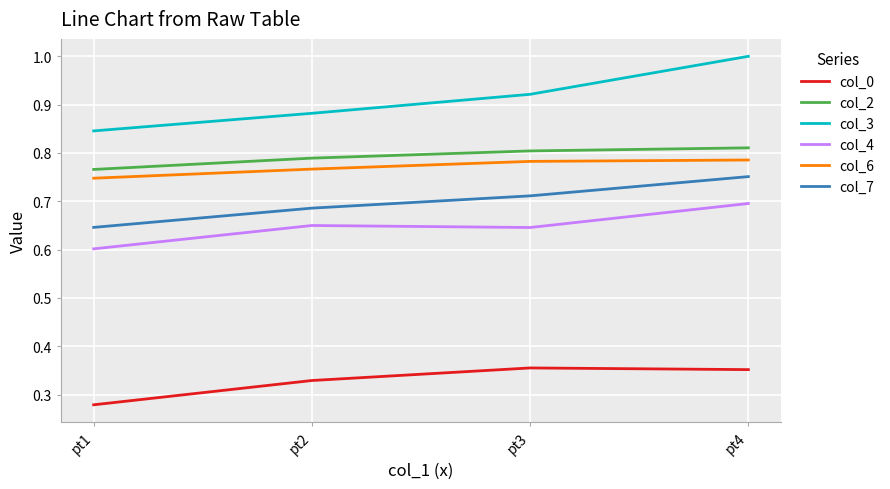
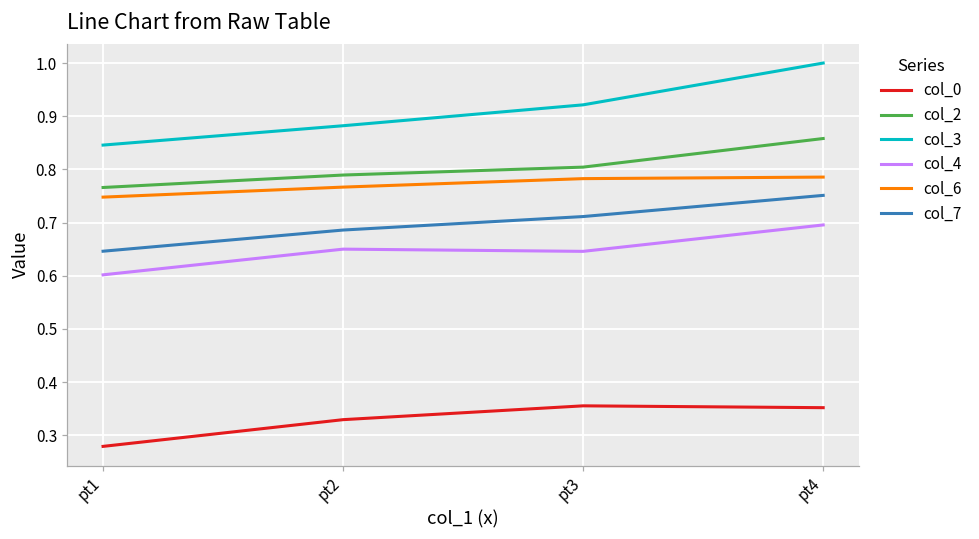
  {
    "col_0": {
      "pt1": 0.28,
      "pt2": 0.33,
      "pt3": 0.36,
      "pt4": 0.35
    },
    "col_2": {
      "pt1": 0.77,
      "pt2": 0.79,
      "pt3": 0.80,
-     "pt4": 0.81
+     "pt4": 0.86
    },
    "col_3": {
      "pt1": 0.85,
      "pt2": 0.88,
      "pt3": 0.92,
      "pt4": 1.00
    },
    "col_4": {
      "pt1": 0.60,
      "pt2": 0.65,
      "pt3": 0.65,
      "pt4": 0.70
    },
    "col_6": {
      "pt1": 0.75,
      "pt2": 0.77,
      "pt3": 0.78,
      "pt4": 0.79
    },
    "col_7": {
      "pt1": 0.65,
      "pt2": 0.69,
      "pt3": 0.71,
      "pt4": 0.75
    }
  }
